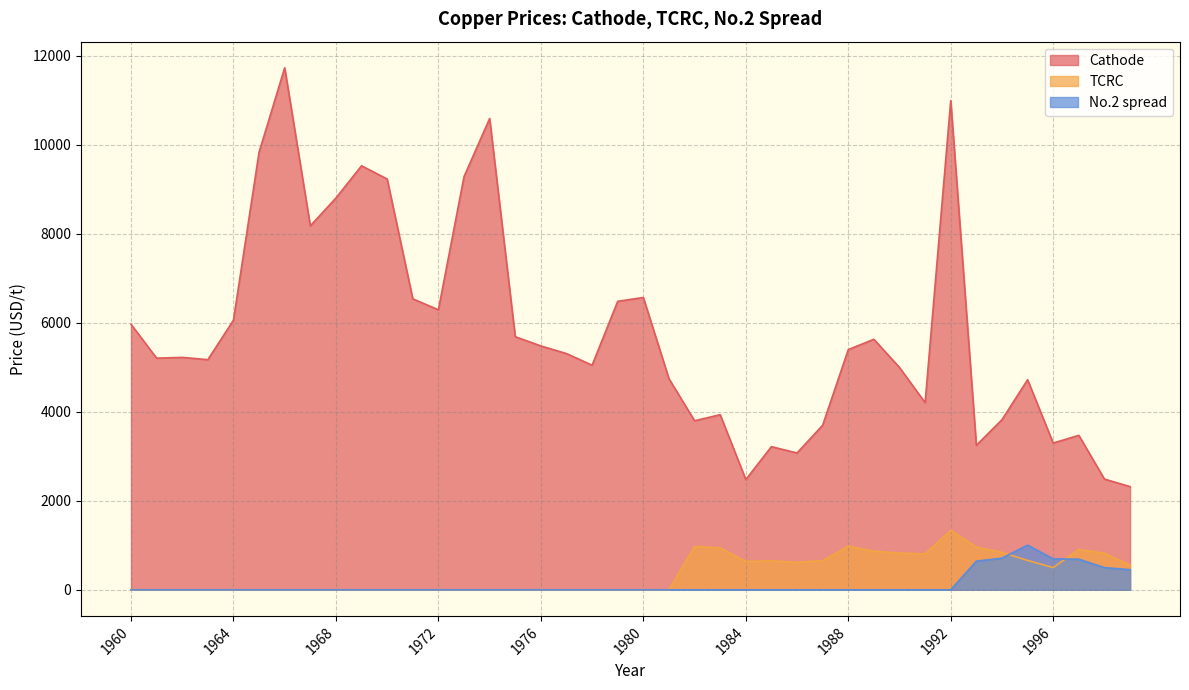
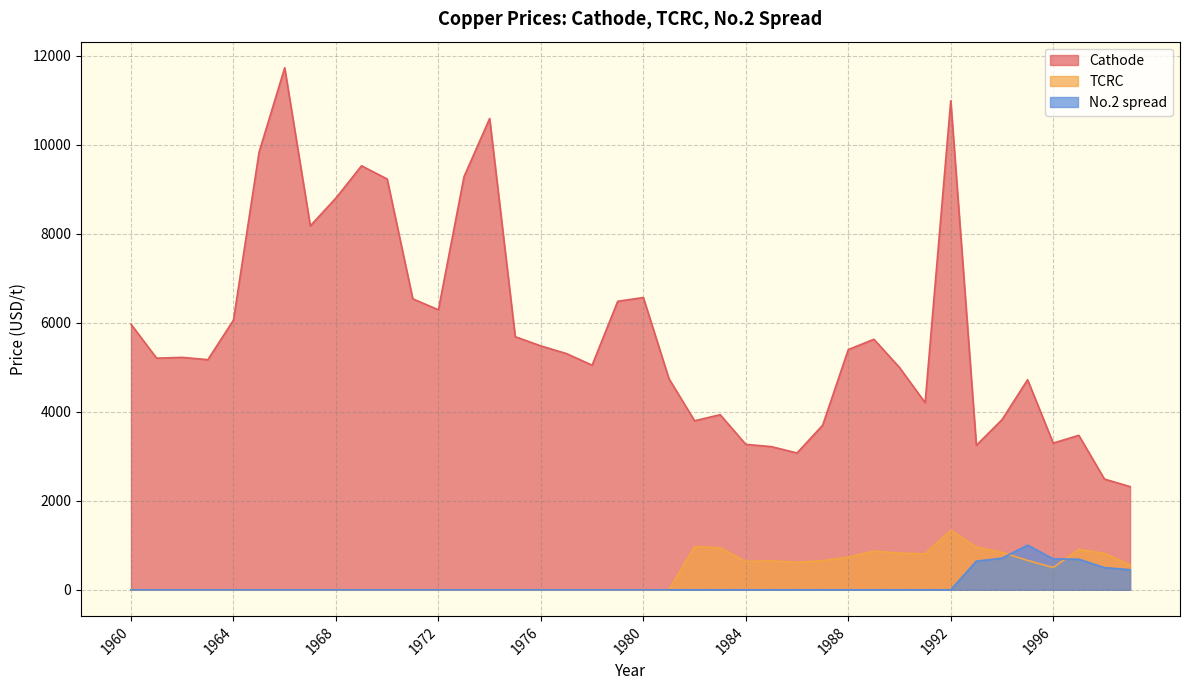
  {
    "Cathode": {
      "1960": 6000,
      "1964": 6100,
      "1968": 8800,
      "1972": 6300,
      "1976": 5500,
      "1980": 6600,
-     "1984": 2500,
+     "1984": 3300,
      "1988": 5400,
      "1992": 11000,
      "1996": 3300
    },
    "TCRC": {
      "1984": 600,
-     "1988": 1000,
+     "1988": 700,
      "1992": 1300,
      "1996": 500
    },
    "No.2 spread": {
      "1984": 0,
      "1988": 0,
      "1992": 0,
      "1996": 700
    }
  }
